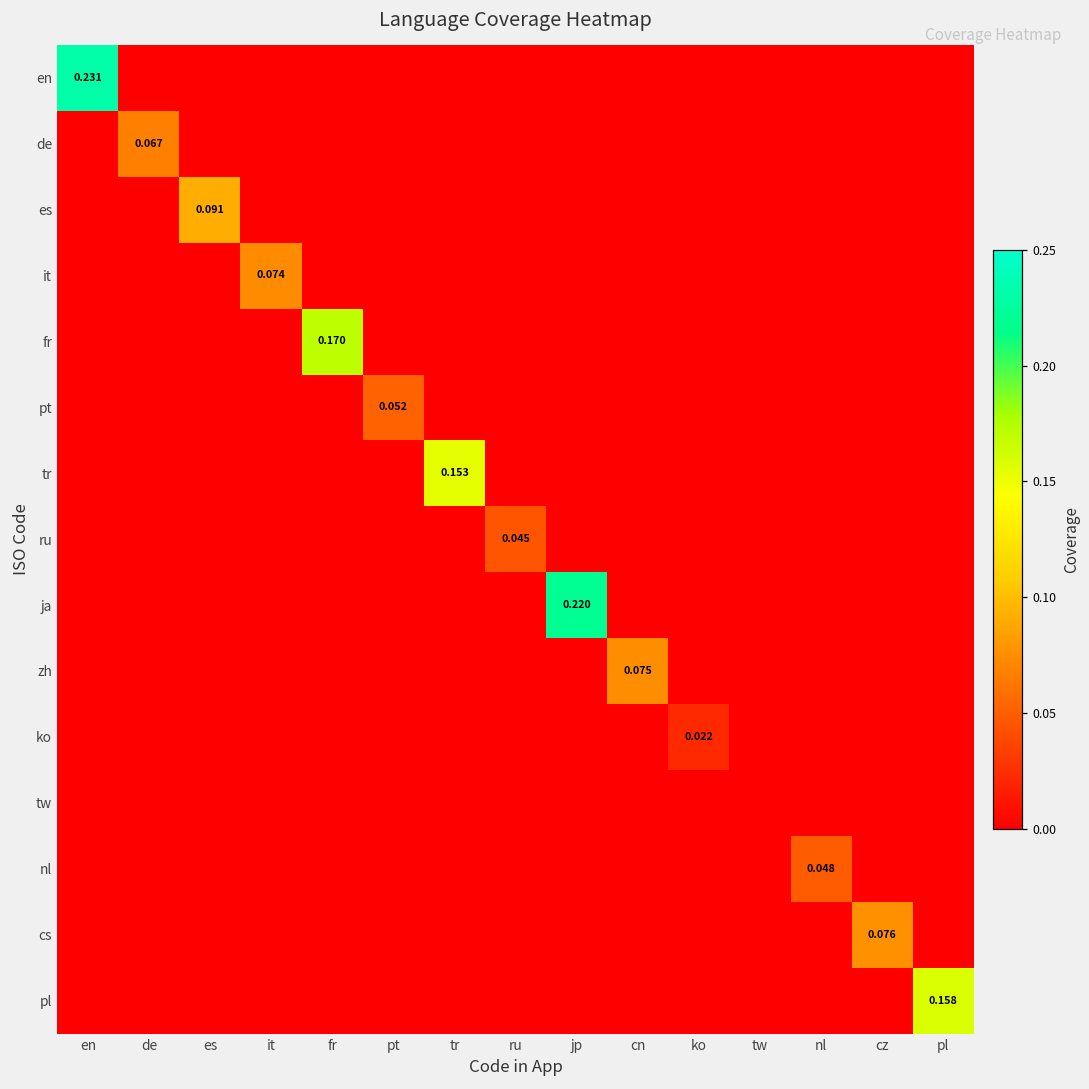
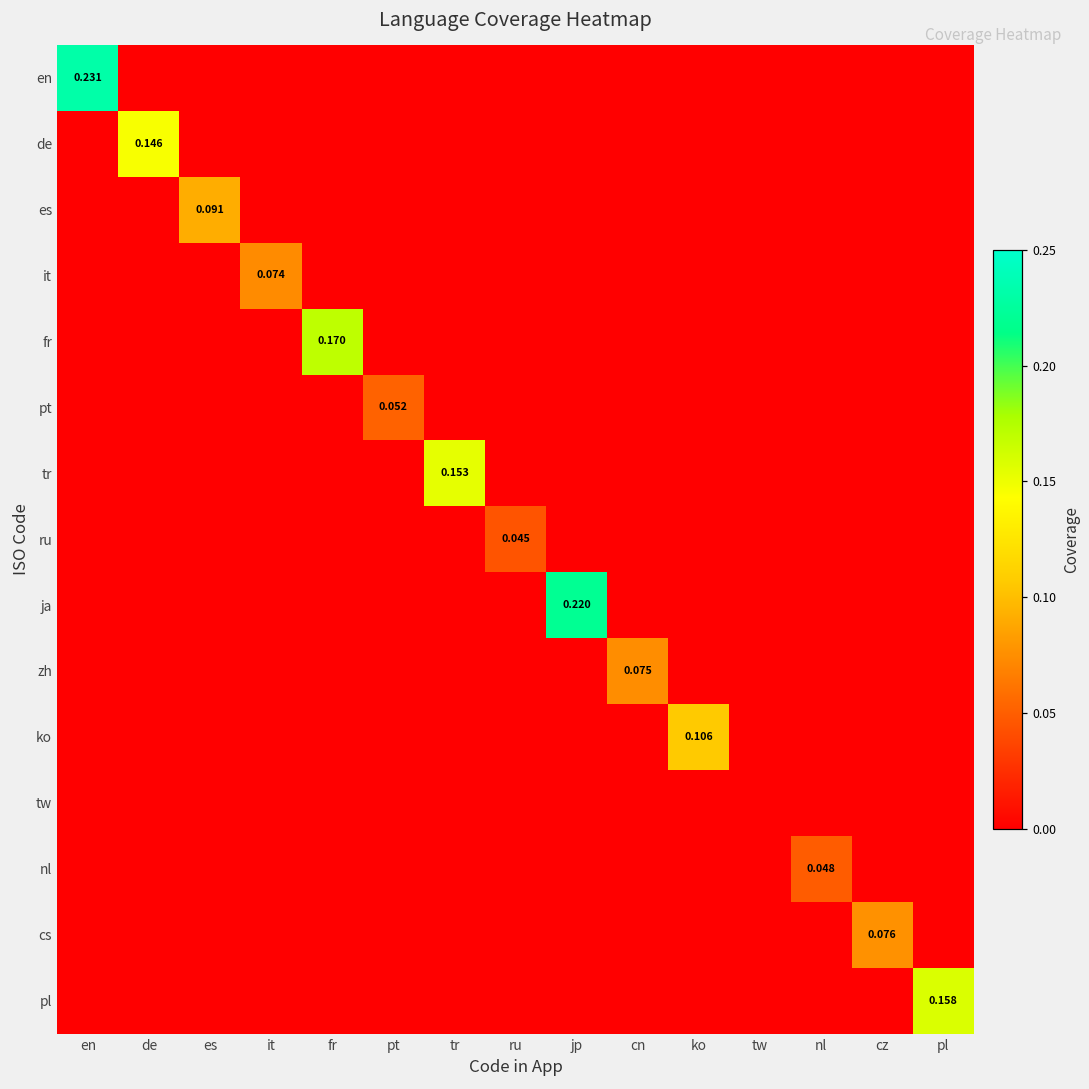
  {
    "en": {
      "en": 0.231
    },
    "de": {
-     "de": 0.067
+     "de": 0.146
    },
    "es": {
      "es": 0.091
    },
    "it": {
      "it": 0.074
    },
    "fr": {
      "fr": 0.170
    },
    "pt": {
      "pt": 0.052
    },
    "tr": {
      "tr": 0.153
    },
    "ru": {
      "ru": 0.045
    },
    "ja": {
      "jp": 0.220
    },
    "zh": {
      "cn": 0.075
    },
    "ko": {
-     "ko": 0.022
+     "ko": 0.106
    },
    "nl": {
      "nl": 0.048
    },
    "cs": {
      "cz": 0.076
    },
    "pl": {
      "pl": 0.158
    }
  }
